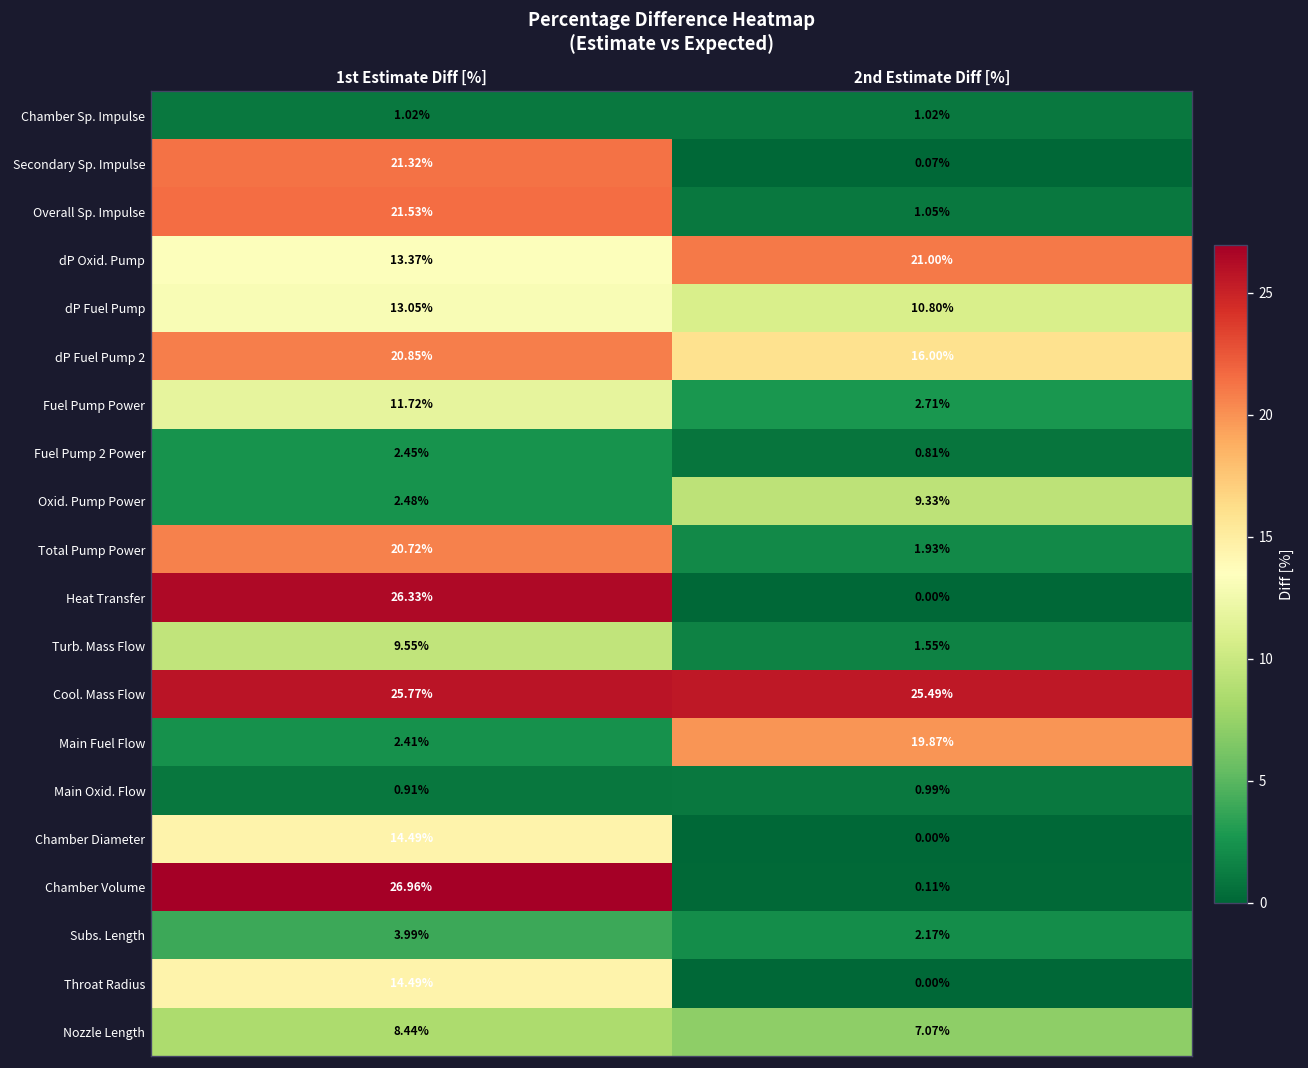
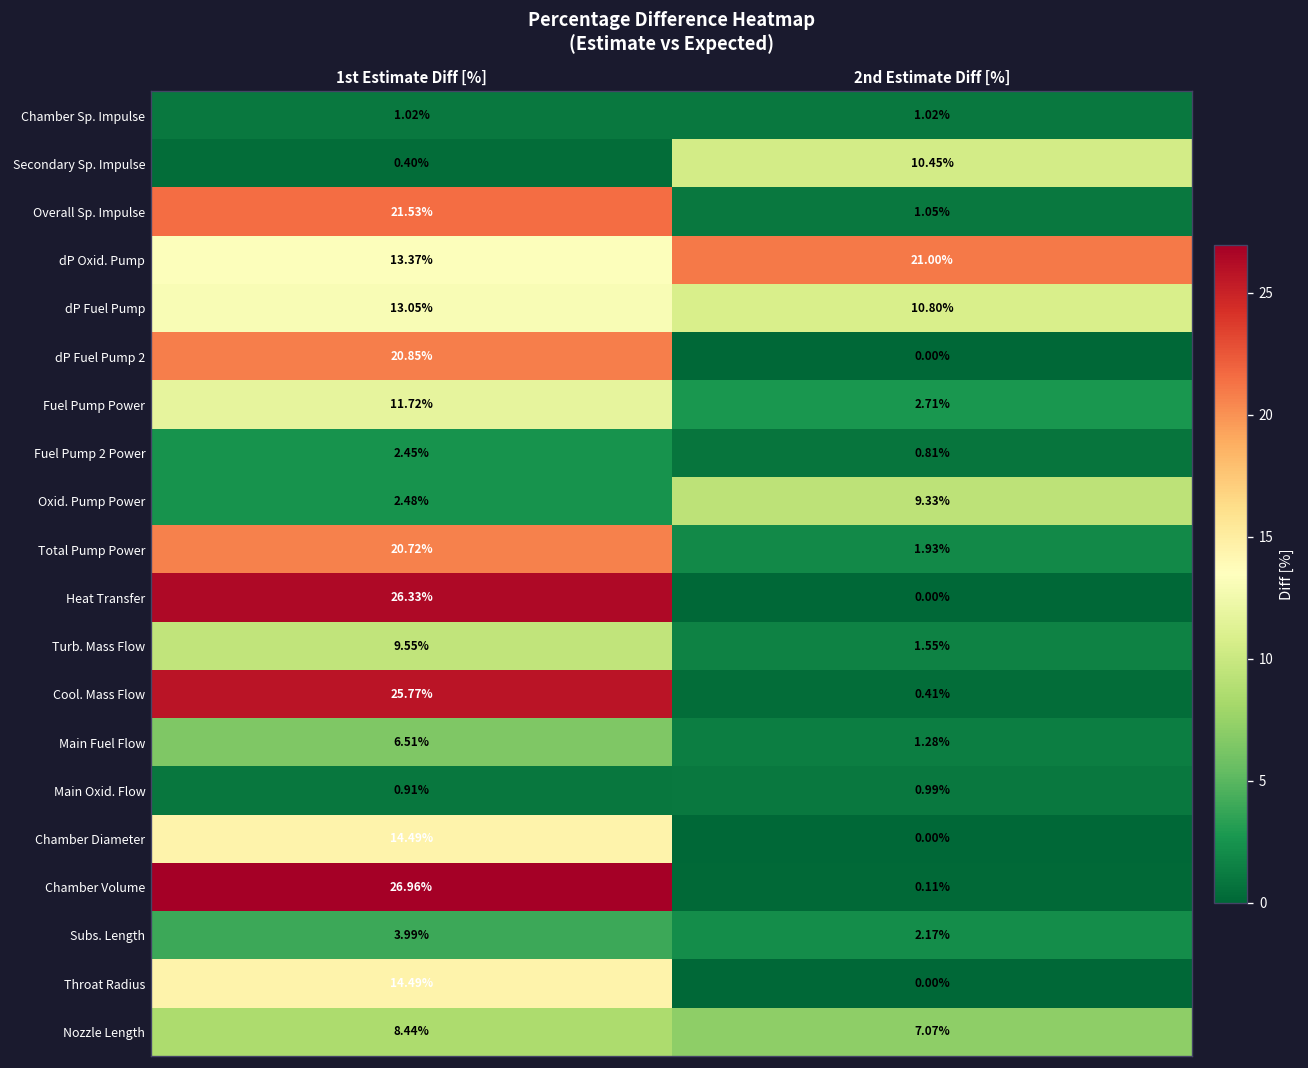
  {
    "Chamber Sp. Impulse": {
      "1st Estimate Diff [%]": "1.02%",
      "2nd Estimate Diff [%]": "1.02%"
    },
    "Secondary Sp. Impulse": {
-     "1st Estimate Diff [%]": "21.32%",
-     "2nd Estimate Diff [%]": "0.07%"
+     "1st Estimate Diff [%]": "0.40%",
+     "2nd Estimate Diff [%]": "10.45%"
    },
    "Overall Sp. Impulse": {
      "1st Estimate Diff [%]": "21.53%",
      "2nd Estimate Diff [%]": "1.05%"
    },
    "dP Oxid. Pump": {
      "1st Estimate Diff [%]": "13.37%",
      "2nd Estimate Diff [%]": "21.00%"
    },
    "dP Fuel Pump": {
      "1st Estimate Diff [%]": "13.05%",
      "2nd Estimate Diff [%]": "10.80%"
    },
    "dP Fuel Pump 2": {
      "1st Estimate Diff [%]": "20.85%",
-     "2nd Estimate Diff [%]": "16.00%"
+     "2nd Estimate Diff [%]": "0.00%"
    },
    "Fuel Pump Power": {
      "1st Estimate Diff [%]": "11.72%",
      "2nd Estimate Diff [%]": "2.71%"
    },
    "Fuel Pump 2 Power": {
      "1st Estimate Diff [%]": "2.45%",
      "2nd Estimate Diff [%]": "0.81%"
    },
    "Oxid. Pump Power": {
      "1st Estimate Diff [%]": "2.48%",
      "2nd Estimate Diff [%]": "9.33%"
    },
    "Total Pump Power": {
      "1st Estimate Diff [%]": "20.72%",
      "2nd Estimate Diff [%]": "1.93%"
    },
    "Heat Transfer": {
      "1st Estimate Diff [%]": "26.33%",
      "2nd Estimate Diff [%]": "0.00%"
    },
    "Turb. Mass Flow": {
      "1st Estimate Diff [%]": "9.55%",
      "2nd Estimate Diff [%]": "1.55%"
    },
    "Cool. Mass Flow": {
      "1st Estimate Diff [%]": "25.77%",
-     "2nd Estimate Diff [%]": "25.49%"
+     "2nd Estimate Diff [%]": "0.41%"
    },
    "Main Fuel Flow": {
-     "1st Estimate Diff [%]": "2.41%",
-     "2nd Estimate Diff [%]": "19.87%"
+     "1st Estimate Diff [%]": "6.51%",
+     "2nd Estimate Diff [%]": "1.28%"
    },
    "Main Oxid. Flow": {
      "1st Estimate Diff [%]": "0.91%",
      "2nd Estimate Diff [%]": "0.99%"
    },
    "Chamber Diameter": {
      "1st Estimate Diff [%]": "14.49%",
      "2nd Estimate Diff [%]": "0.00%"
    },
    "Chamber Volume": {
      "1st Estimate Diff [%]": "26.96%",
      "2nd Estimate Diff [%]": "0.11%"
    },
    "Subs. Length": {
      "1st Estimate Diff [%]": "3.99%",
      "2nd Estimate Diff [%]": "2.17%"
    },
    "Throat Radius": {
      "1st Estimate Diff [%]": "14.49%",
      "2nd Estimate Diff [%]": "0.00%"
    },
    "Nozzle Length": {
      "1st Estimate Diff [%]": "8.44%",
      "2nd Estimate Diff [%]": "7.07%"
    }
  }
